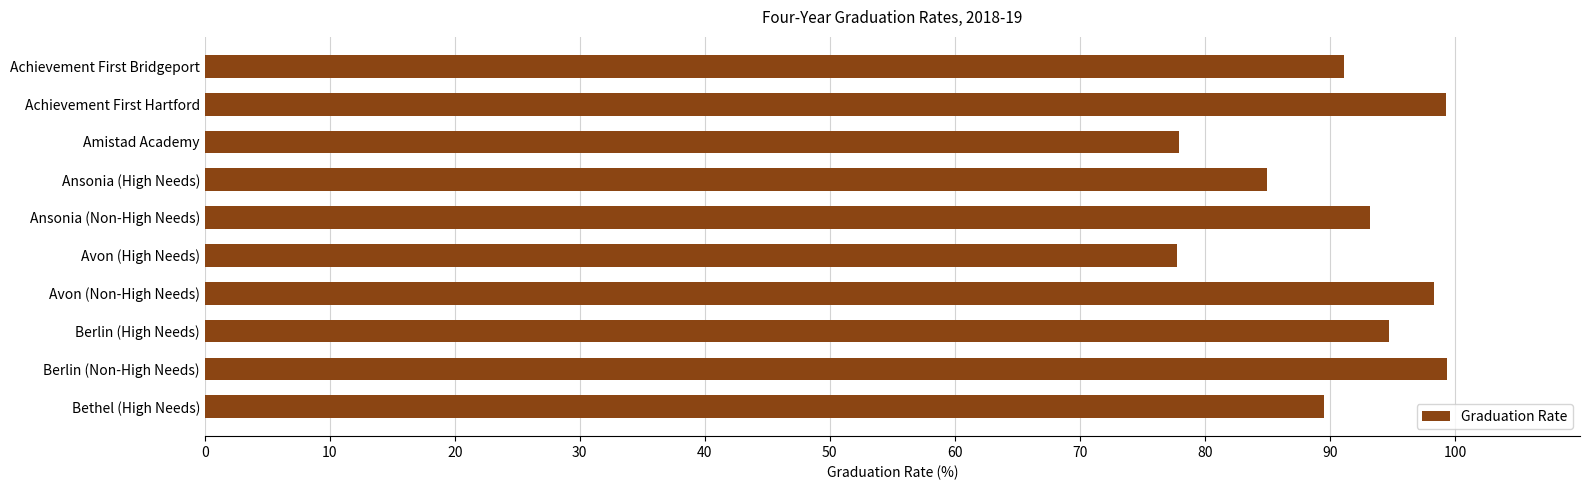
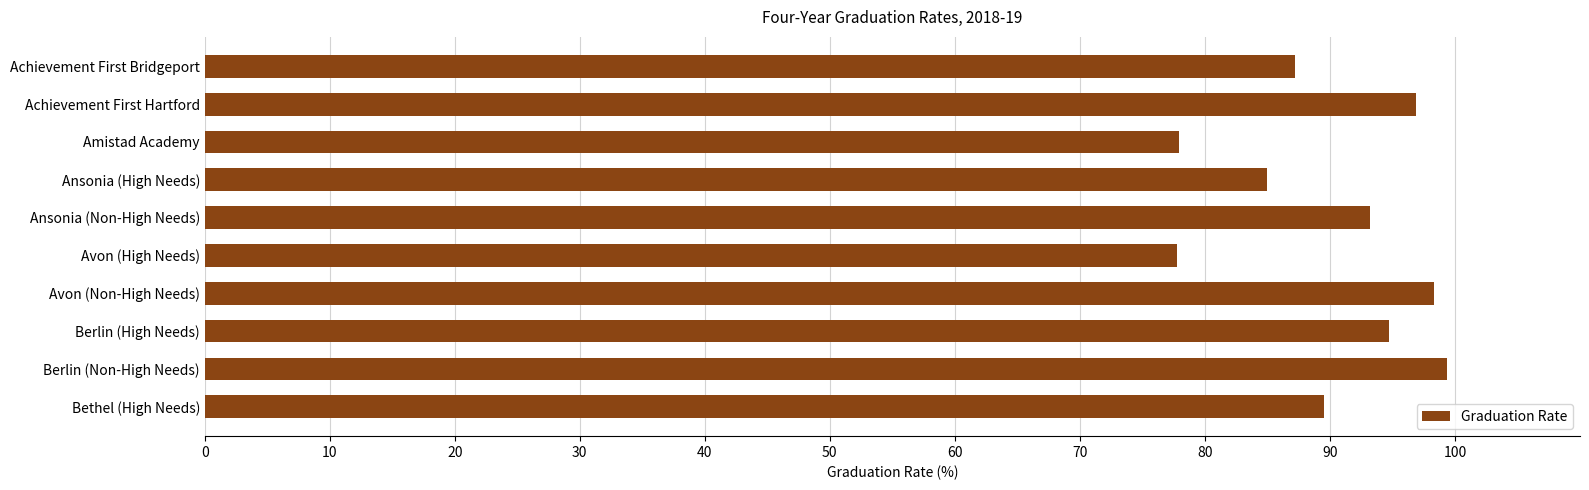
  {
-   "Achievement First Bridgeport": 91.1,
-   "Achievement First Hartford": 99.3,
+   "Achievement First Bridgeport": 87.2,
+   "Achievement First Hartford": 96.9,
    "Amistad Academy": 77.9,
    "Ansonia (High Needs)": 85.0,
    "Ansonia (Non-High Needs)": 93.2,
    "Avon (High Needs)": 77.8,
    "Avon (Non-High Needs)": 98.3,
    "Berlin (High Needs)": 94.7,
    "Berlin (Non-High Needs)": 99.4,
    "Bethel (High Needs)": 89.5
  }
